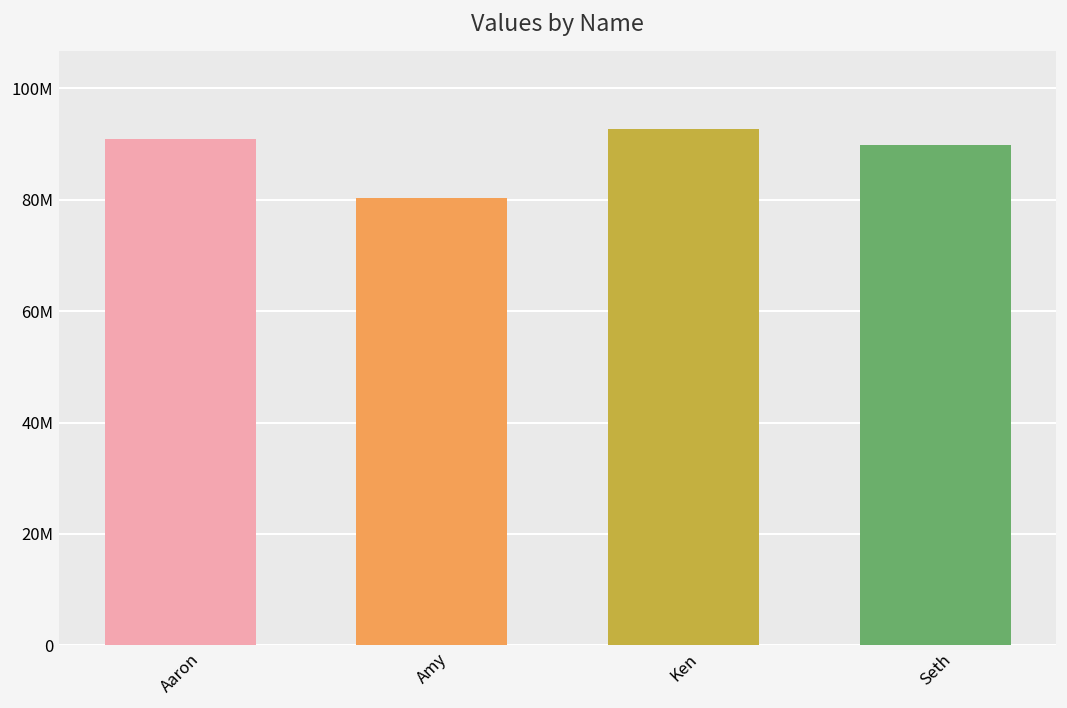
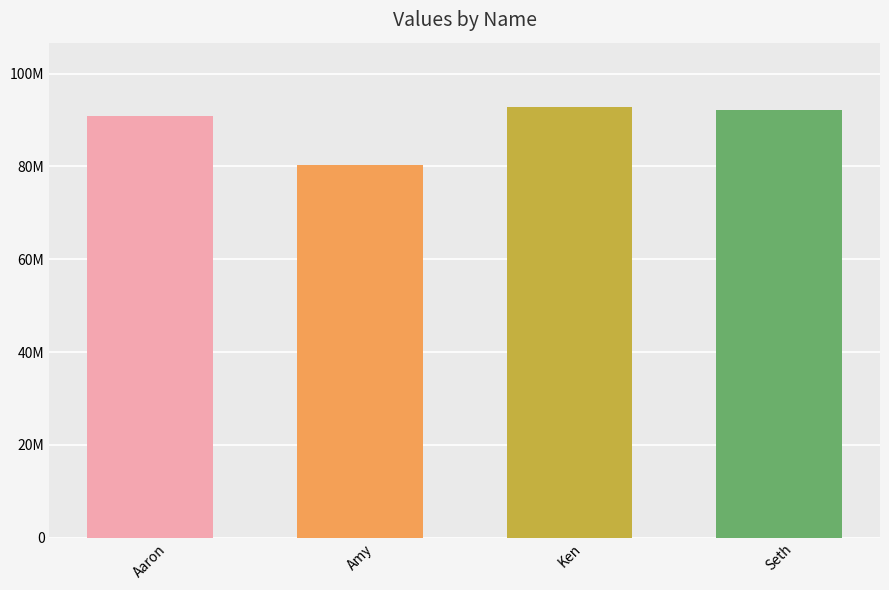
  {
    "Aaron": 91000000,
    "Amy": 80000000,
    "Ken": 93000000,
-   "Seth": 90000000
+   "Seth": 92000000
  }
